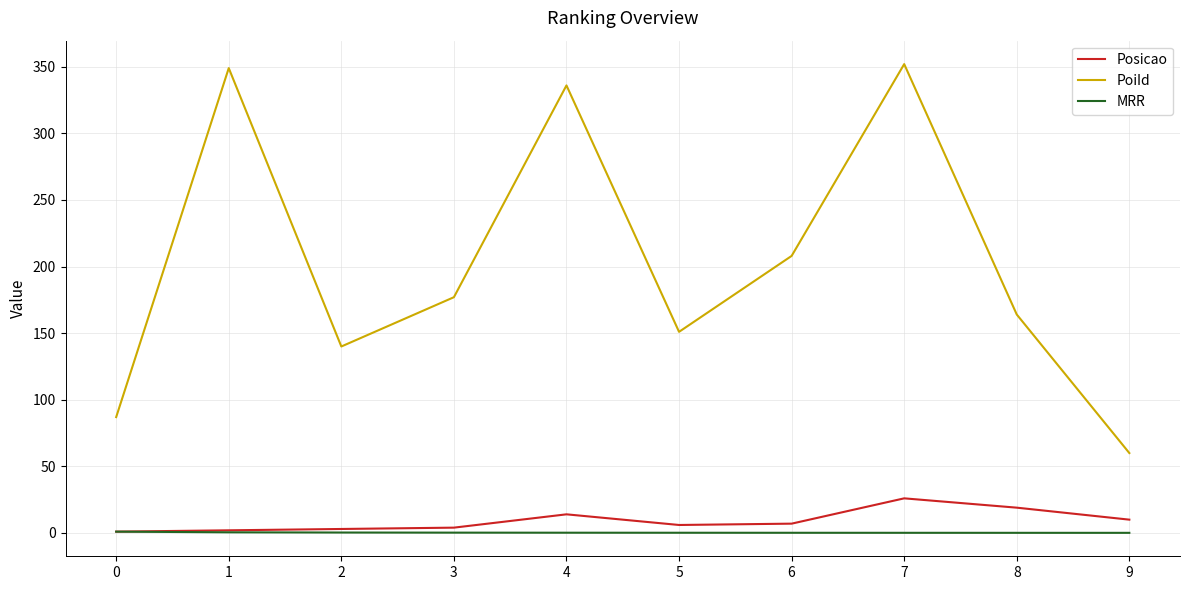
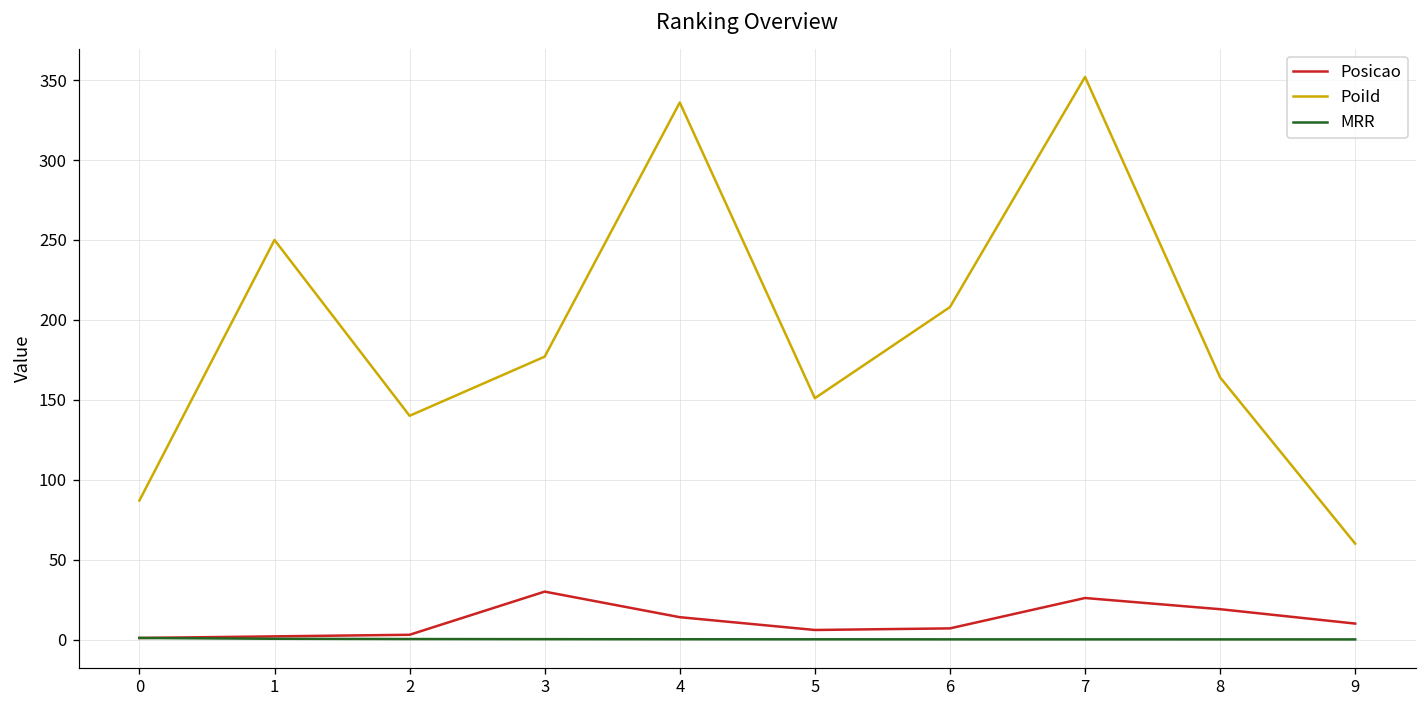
  {
    "Posicao": {
      "2": 3,
-     "3": 4,
+     "3": 30,
      "4": 14,
      "5": 6,
      "6": 7,
      "7": 26,
      "8": 19,
      "9": 10
    },
    "PoiId": {
      "0": 87,
-     "1": 349,
+     "1": 250,
      "2": 140,
      "3": 177,
      "4": 336,
      "5": 151,
      "6": 208,
      "7": 352,
      "8": 164,
      "9": 60
    },
    "MRR": {
      "2": 0,
      "3": 0,
      "4": 0,
      "5": 0,
      "6": 0,
      "7": 0,
      "8": 0,
      "9": 0
    }
  }
